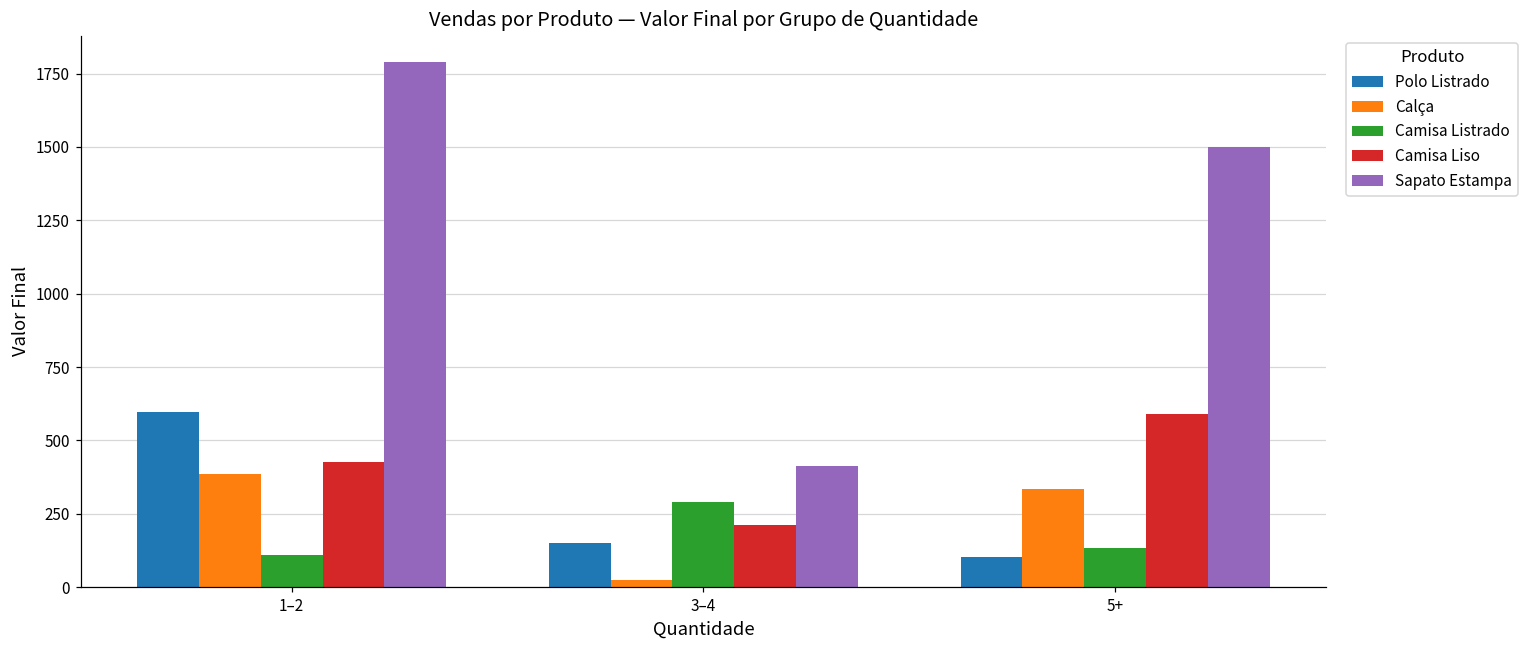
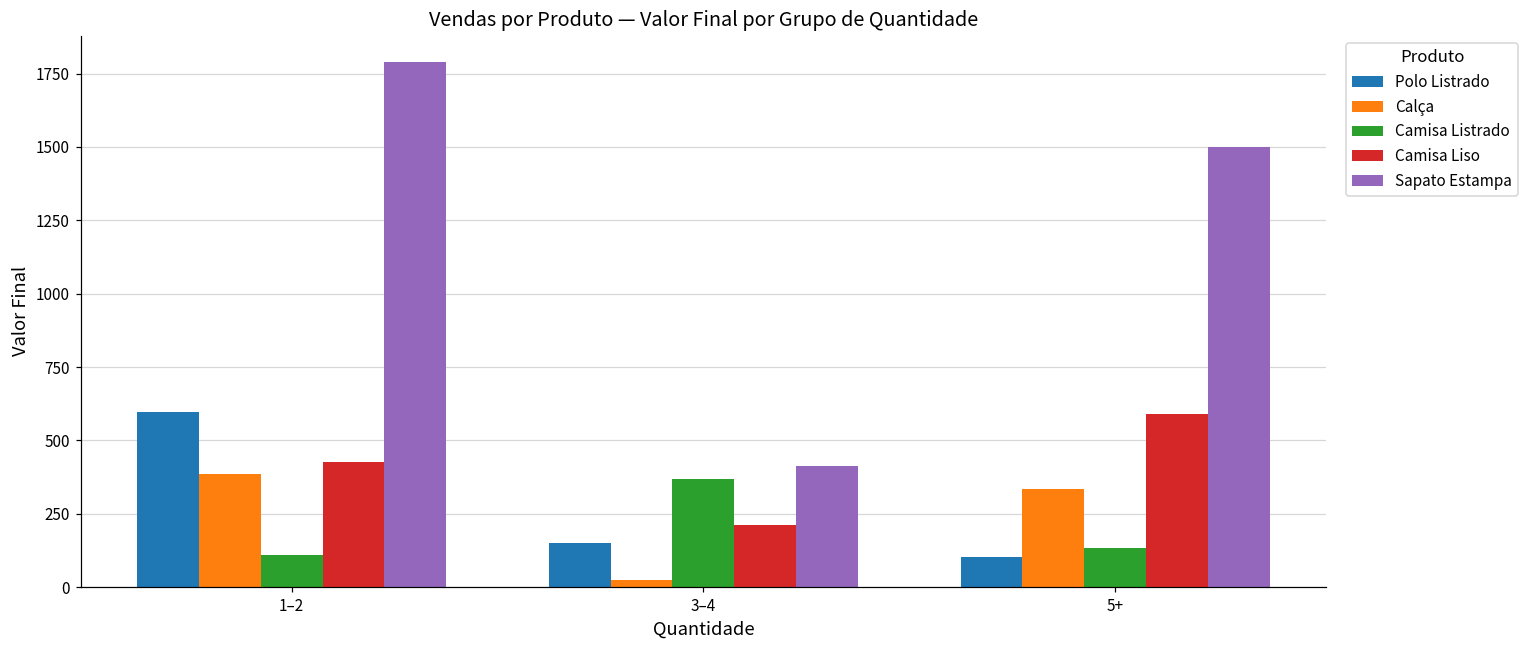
  {
    "Polo Listrado": {
      "1–2": 600,
      "3–4": 150,
      "5+": 100
    },
    "Calça": {
      "1–2": 390,
      "3–4": 20,
      "5+": 330
    },
    "Camisa Listrado": {
      "1–2": 110,
-     "3–4": 290,
+     "3–4": 370,
      "5+": 130
    },
    "Camisa Liso": {
      "1–2": 430,
      "3–4": 210,
      "5+": 590
    },
    "Sapato Estampa": {
      "1–2": 1790,
      "3–4": 410,
      "5+": 1500
    }
  }
